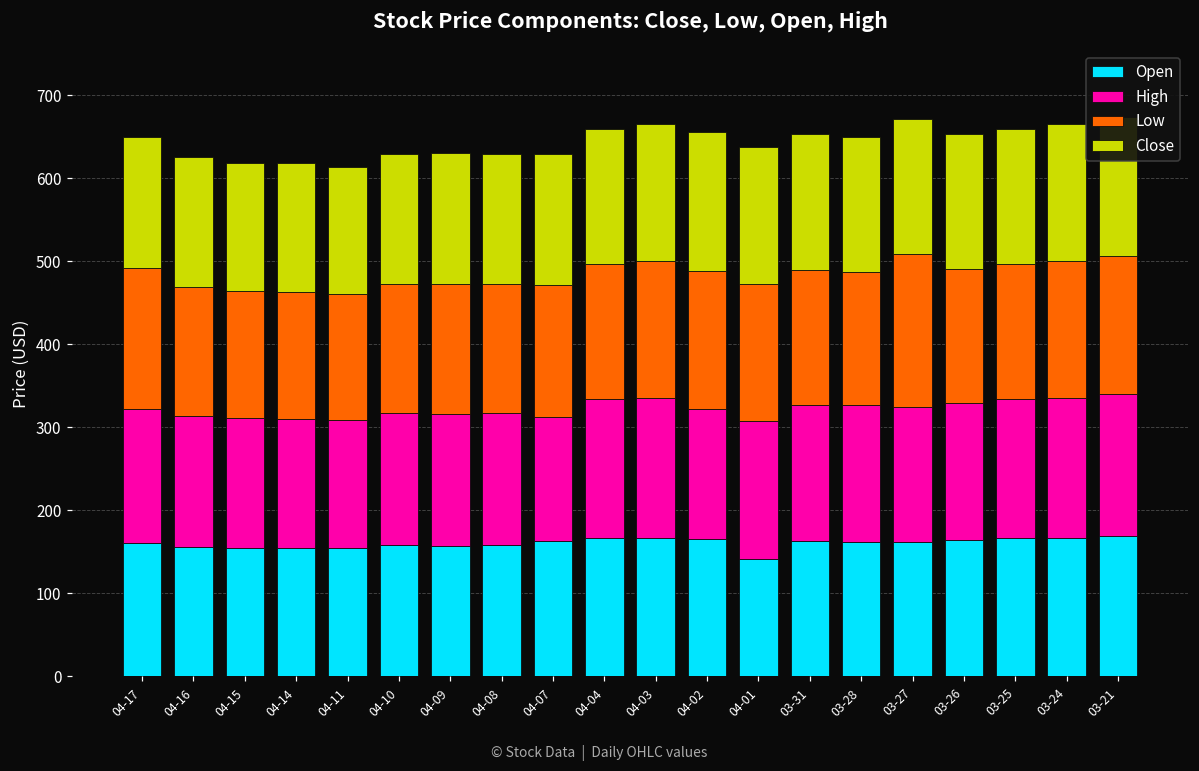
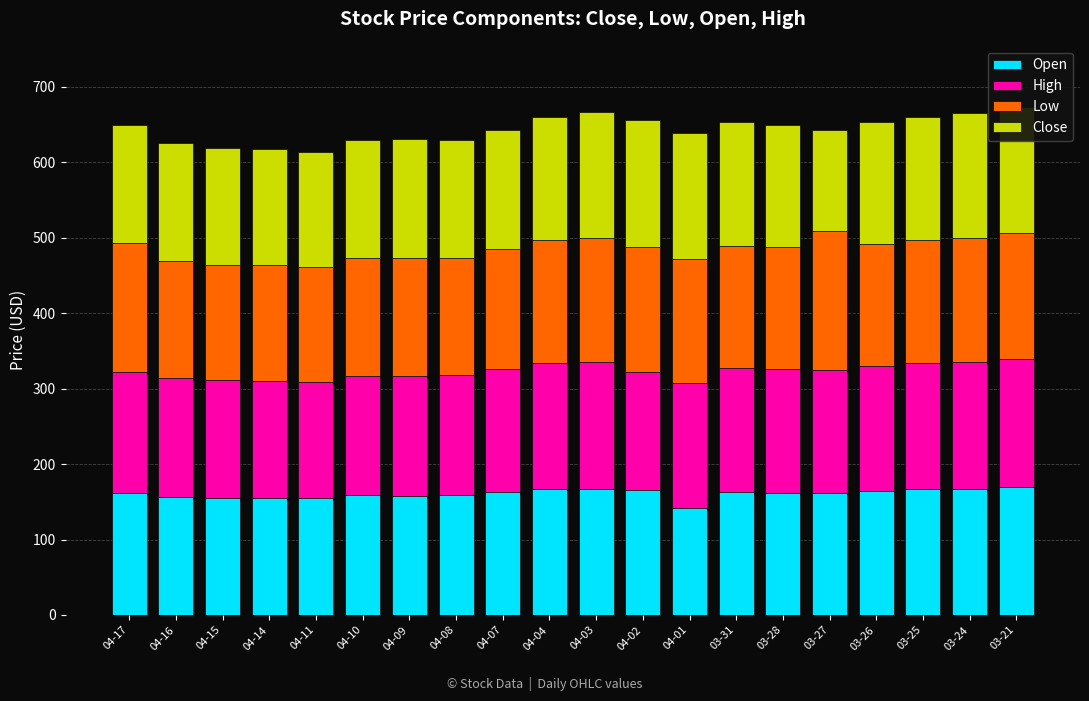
  {
    "Open": {
      "04-17": 160,
      "04-16": 160,
      "04-15": 160,
      "04-14": 150,
      "04-11": 150,
      "04-10": 160,
      "04-09": 160,
      "04-08": 160,
      "04-07": 160,
      "04-04": 170,
      "04-03": 170,
      "04-02": 170,
      "04-01": 140,
      "03-31": 160,
      "03-28": 160,
      "03-27": 160,
      "03-26": 160,
      "03-25": 170,
      "03-24": 170,
      "03-21": 170
    },
    "High": {
      "04-17": 160,
      "04-16": 160,
      "04-15": 160,
      "04-14": 160,
      "04-11": 150,
      "04-10": 160,
      "04-09": 160,
      "04-08": 160,
-     "04-07": 150,
+     "04-07": 160,
      "04-04": 170,
      "04-03": 170,
      "04-02": 160,
      "04-01": 170,
      "03-31": 160,
      "03-28": 160,
      "03-27": 160,
      "03-26": 160,
      "03-25": 170,
      "03-24": 170,
      "03-21": 170
    },
    "Low": {
      "04-17": 170,
      "04-16": 160,
      "04-15": 150,
      "04-14": 150,
      "04-11": 150,
      "04-10": 160,
      "04-09": 160,
      "04-08": 160,
      "04-07": 160,
      "04-04": 160,
      "04-03": 170,
      "04-02": 170,
      "04-01": 160,
      "03-31": 160,
      "03-28": 160,
      "03-27": 180,
      "03-26": 160,
      "03-25": 160,
      "03-24": 170,
      "03-21": 170
    },
    "Close": {
      "04-17": 160,
      "04-16": 160,
      "04-15": 150,
      "04-14": 150,
      "04-11": 150,
      "04-10": 160,
      "04-09": 160,
      "04-08": 160,
      "04-07": 160,
      "04-04": 160,
      "04-03": 170,
      "04-02": 170,
      "04-01": 170,
      "03-31": 160,
      "03-28": 160,
-     "03-27": 160,
+     "03-27": 130,
      "03-26": 160,
      "03-25": 160,
      "03-24": 170
    }
  }
